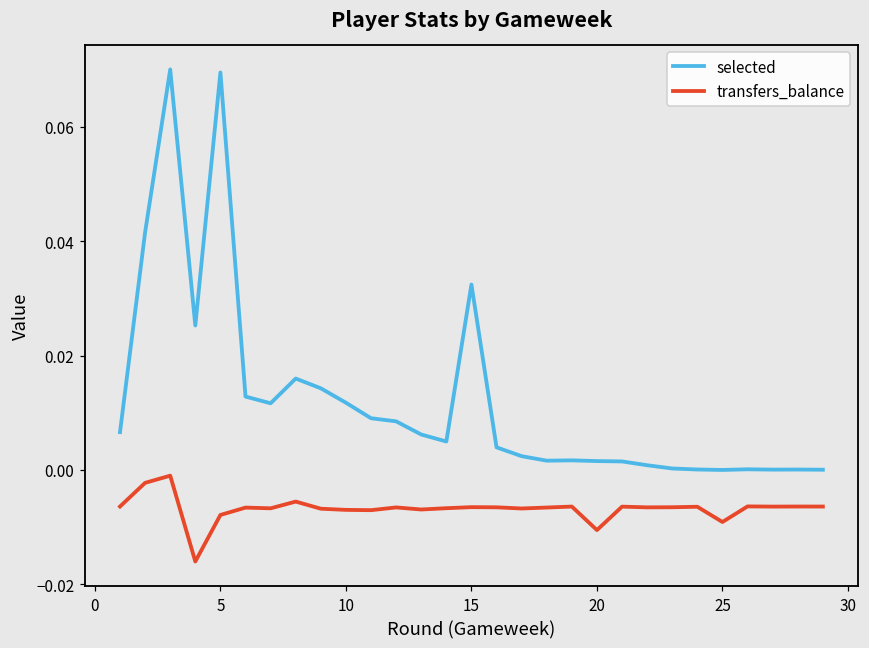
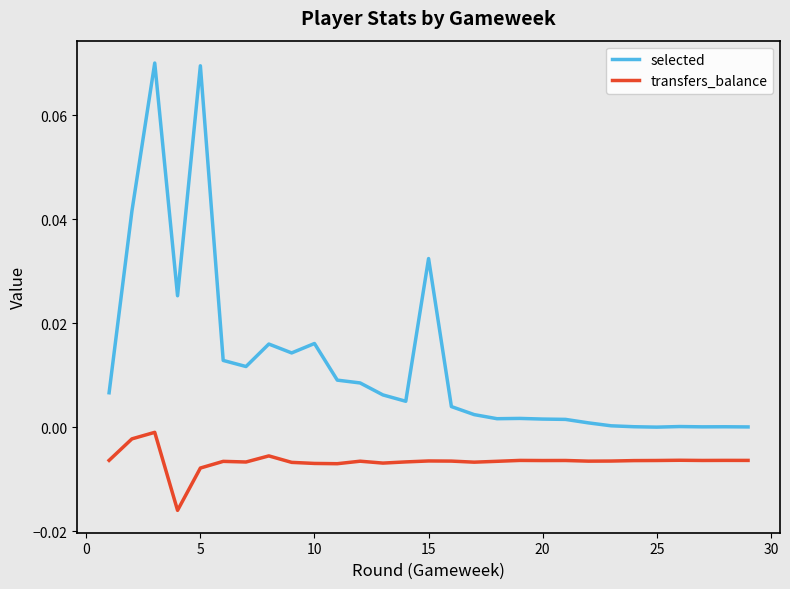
  {
    "selected": {
      "5": 0.069,
-     "10": 0.012,
+     "10": 0.016,
      "15": 0.032,
      "20": 0.002,
      "25": 0.000
    },
    "transfers_balance": {
      "5": -0.008,
      "10": -0.007,
      "15": -0.007,
-     "20": -0.011,
-     "25": -0.009
+     "20": -0.006,
+     "25": -0.006
    }
  }
